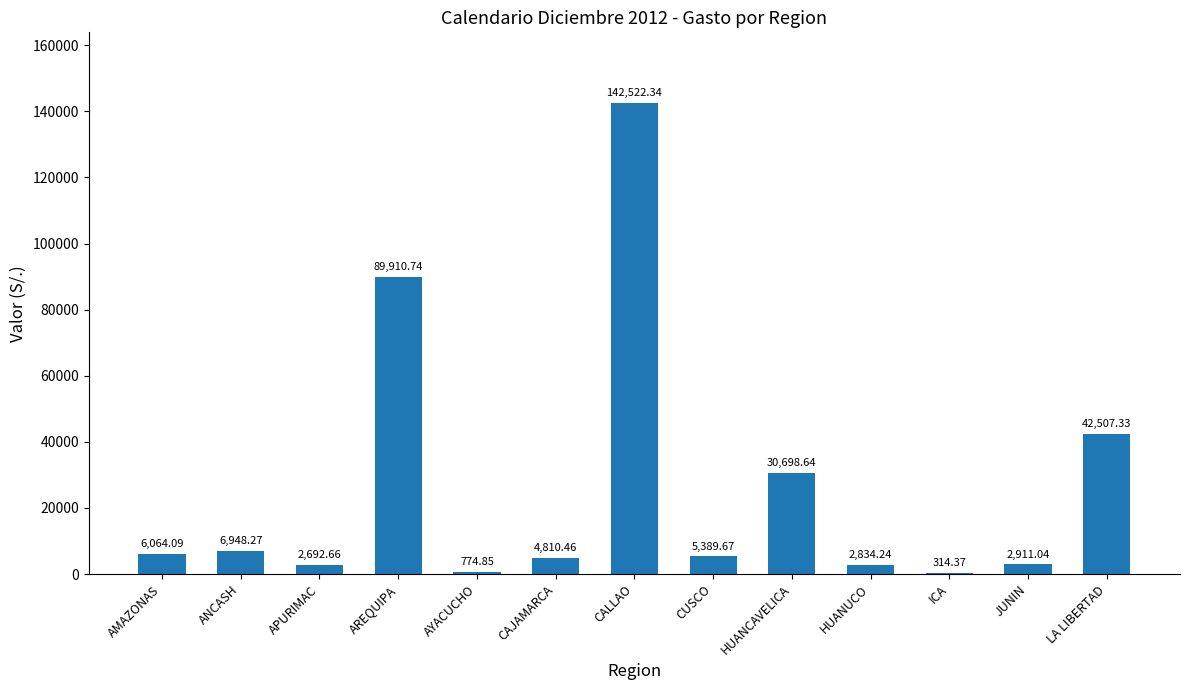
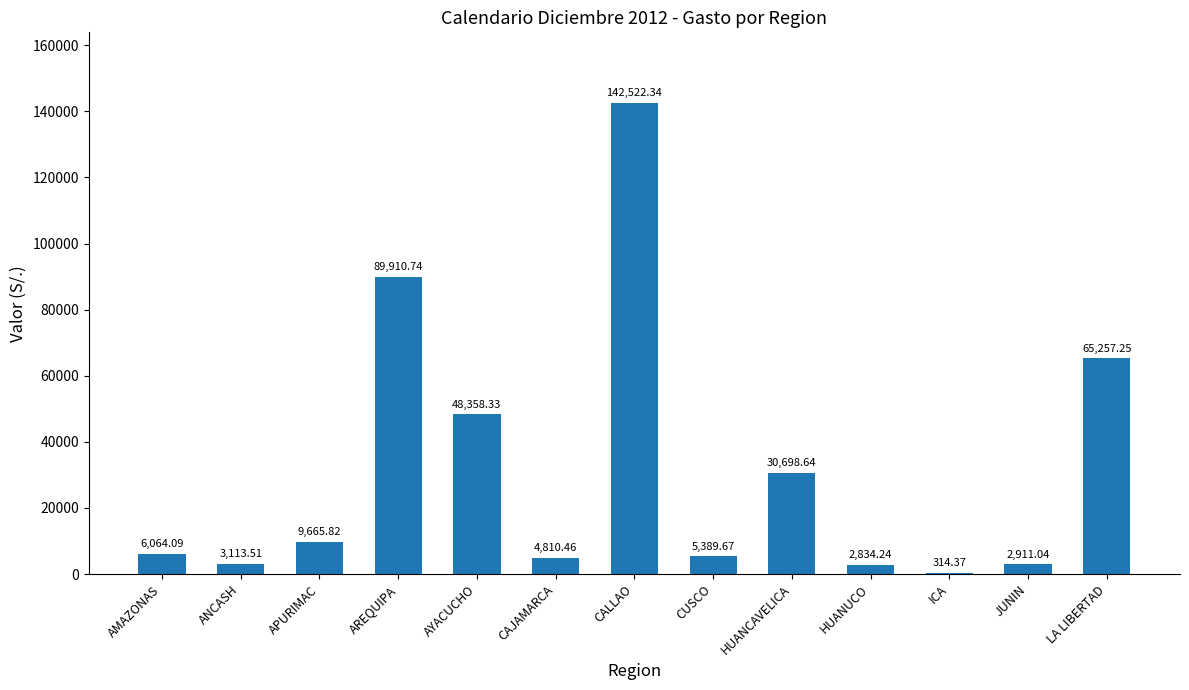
  {
    "AMAZONAS": "6,064.09",
-   "ANCASH": "6,948.27",
-   "APURIMAC": "2,692.66",
+   "ANCASH": "3,113.51",
+   "APURIMAC": "9,665.82",
    "AREQUIPA": "89,910.74",
-   "AYACUCHO": "774.85",
+   "AYACUCHO": "48,358.33",
    "CAJAMARCA": "4,810.46",
    "CALLAO": "142,522.34",
    "CUSCO": "5,389.67",
    "HUANCAVELICA": "30,698.64",
    "HUANUCO": "2,834.24",
    "ICA": "314.37",
    "JUNIN": "2,911.04",
-   "LA LIBERTAD": "42,507.33"
+   "LA LIBERTAD": "65,257.25"
  }
